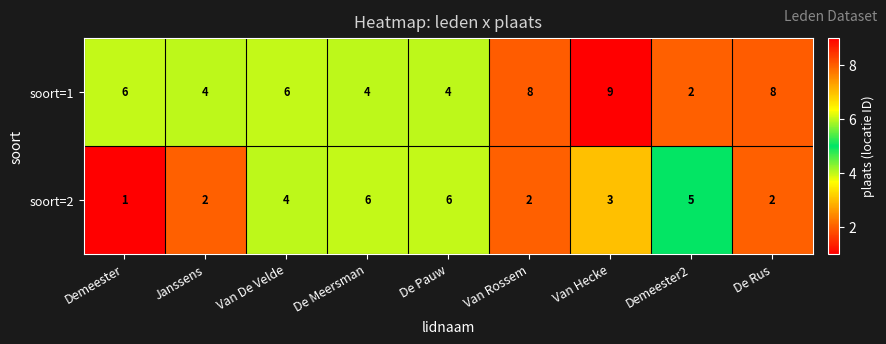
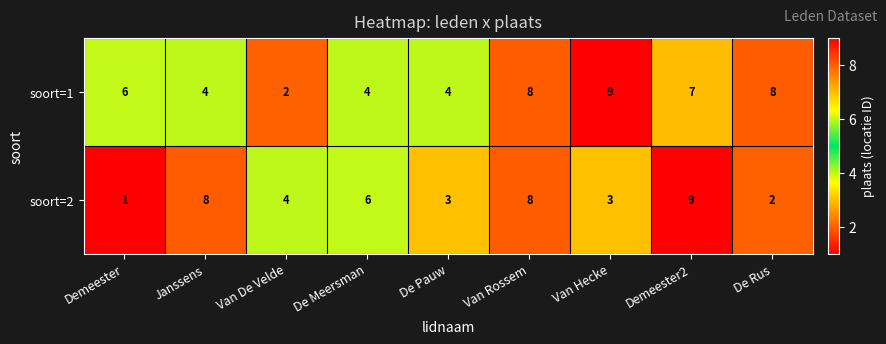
  {
    "soort=1": {
      "Demeester": 6,
      "Janssens": 4,
-     "Van De Velde": 6,
+     "Van De Velde": 2,
      "De Meersman": 4,
      "De Pauw": 4,
      "Van Rossem": 8,
      "Van Hecke": 9,
-     "Demeester2": 2,
+     "Demeester2": 7,
      "De Rus": 8
    },
    "soort=2": {
      "Demeester": 1,
-     "Janssens": 2,
+     "Janssens": 8,
      "Van De Velde": 4,
      "De Meersman": 6,
-     "De Pauw": 6,
-     "Van Rossem": 2,
+     "De Pauw": 3,
+     "Van Rossem": 8,
      "Van Hecke": 3,
-     "Demeester2": 5,
+     "Demeester2": 9,
      "De Rus": 2
    }
  }
